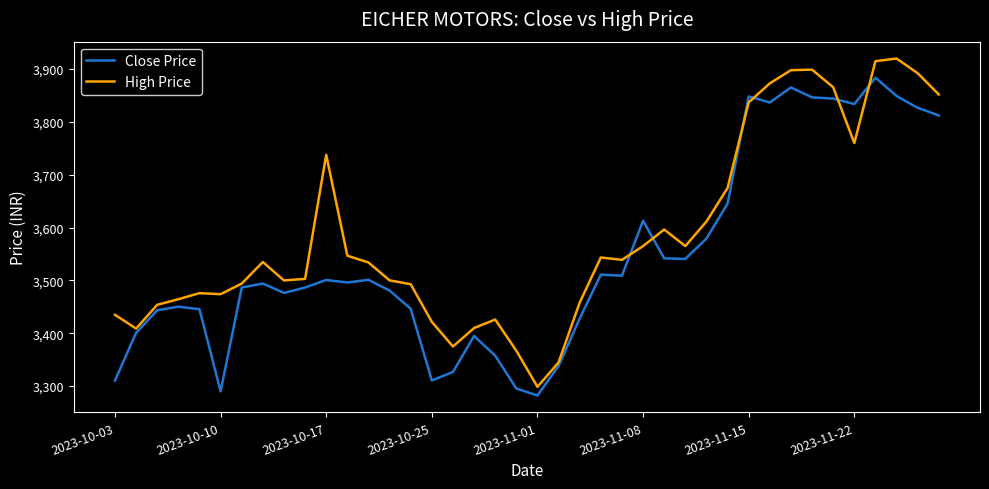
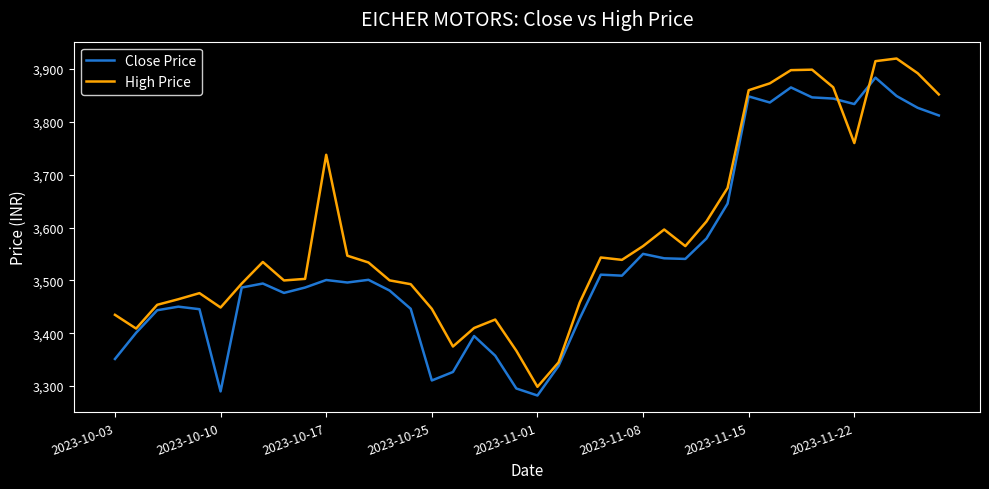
  {
    "Close Price": {
-     "2023-10-03": "3,310",
+     "2023-10-03": "3,350",
      "2023-10-10": "3,290",
      "2023-10-17": "3,500",
      "2023-10-25": "3,310",
      "2023-11-01": "3,280",
-     "2023-11-08": "3,610",
+     "2023-11-08": "3,550",
      "2023-11-15": "3,850",
      "2023-11-22": "3,830"
    },
    "High Price": {
      "2023-10-03": "3,430",
-     "2023-10-10": "3,470",
+     "2023-10-10": "3,450",
      "2023-10-17": "3,740",
-     "2023-10-25": "3,420",
+     "2023-10-25": "3,450",
      "2023-11-01": "3,300",
      "2023-11-08": "3,570",
-     "2023-11-15": "3,840",
+     "2023-11-15": "3,860",
      "2023-11-22": "3,760"
    }
  }
